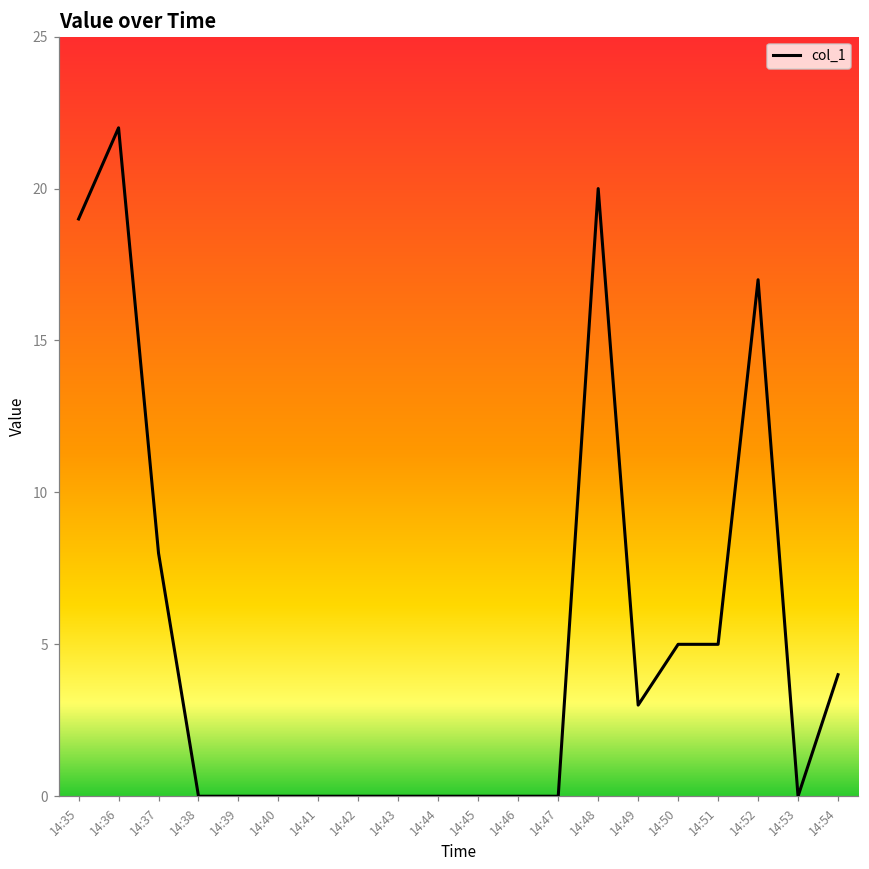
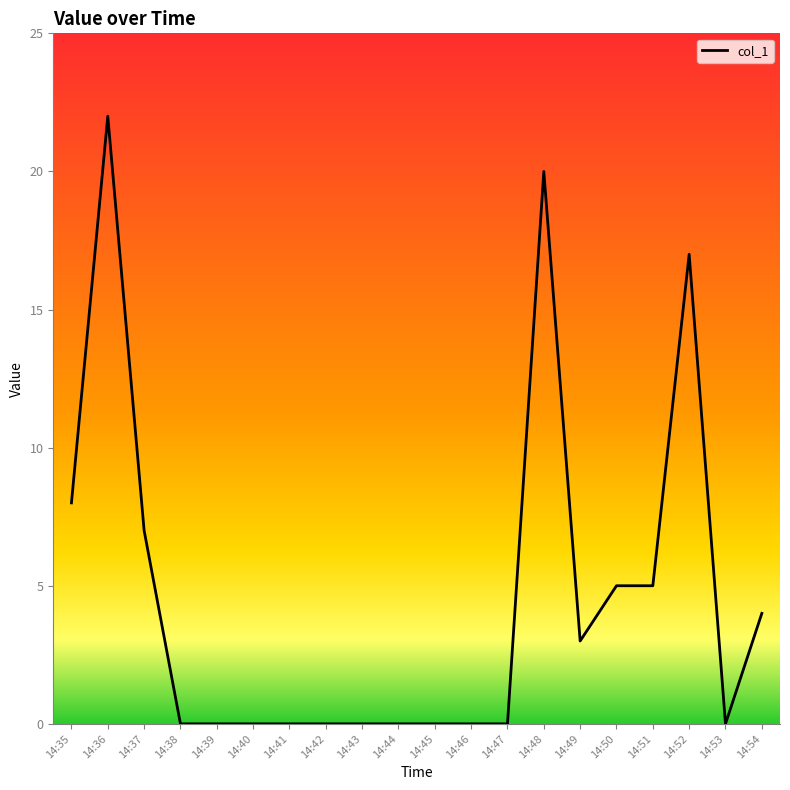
  {
-   "14:35": 19,
+   "14:35": 8,
    "14:36": 22,
-   "14:37": 8,
+   "14:37": 7,
    "14:38": 0,
    "14:39": 0,
    "14:40": 0,
    "14:41": 0,
    "14:42": 0,
    "14:43": 0,
    "14:44": 0,
    "14:45": 0,
    "14:46": 0,
    "14:47": 0,
    "14:48": 20,
    "14:49": 3,
    "14:50": 5,
    "14:51": 5,
    "14:52": 17,
    "14:53": 0,
    "14:54": 4
  }
